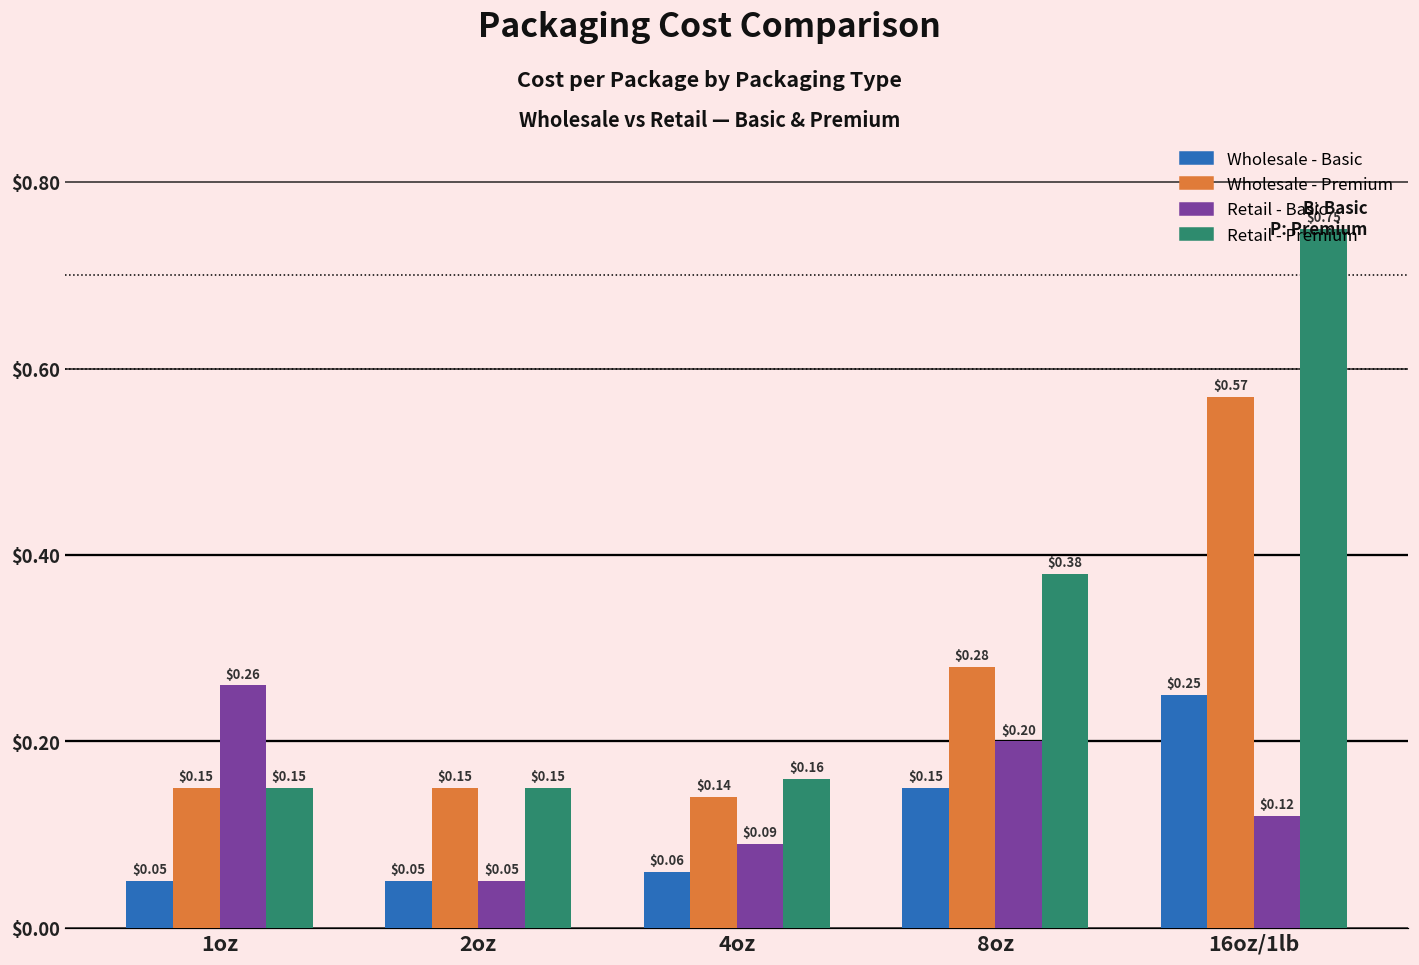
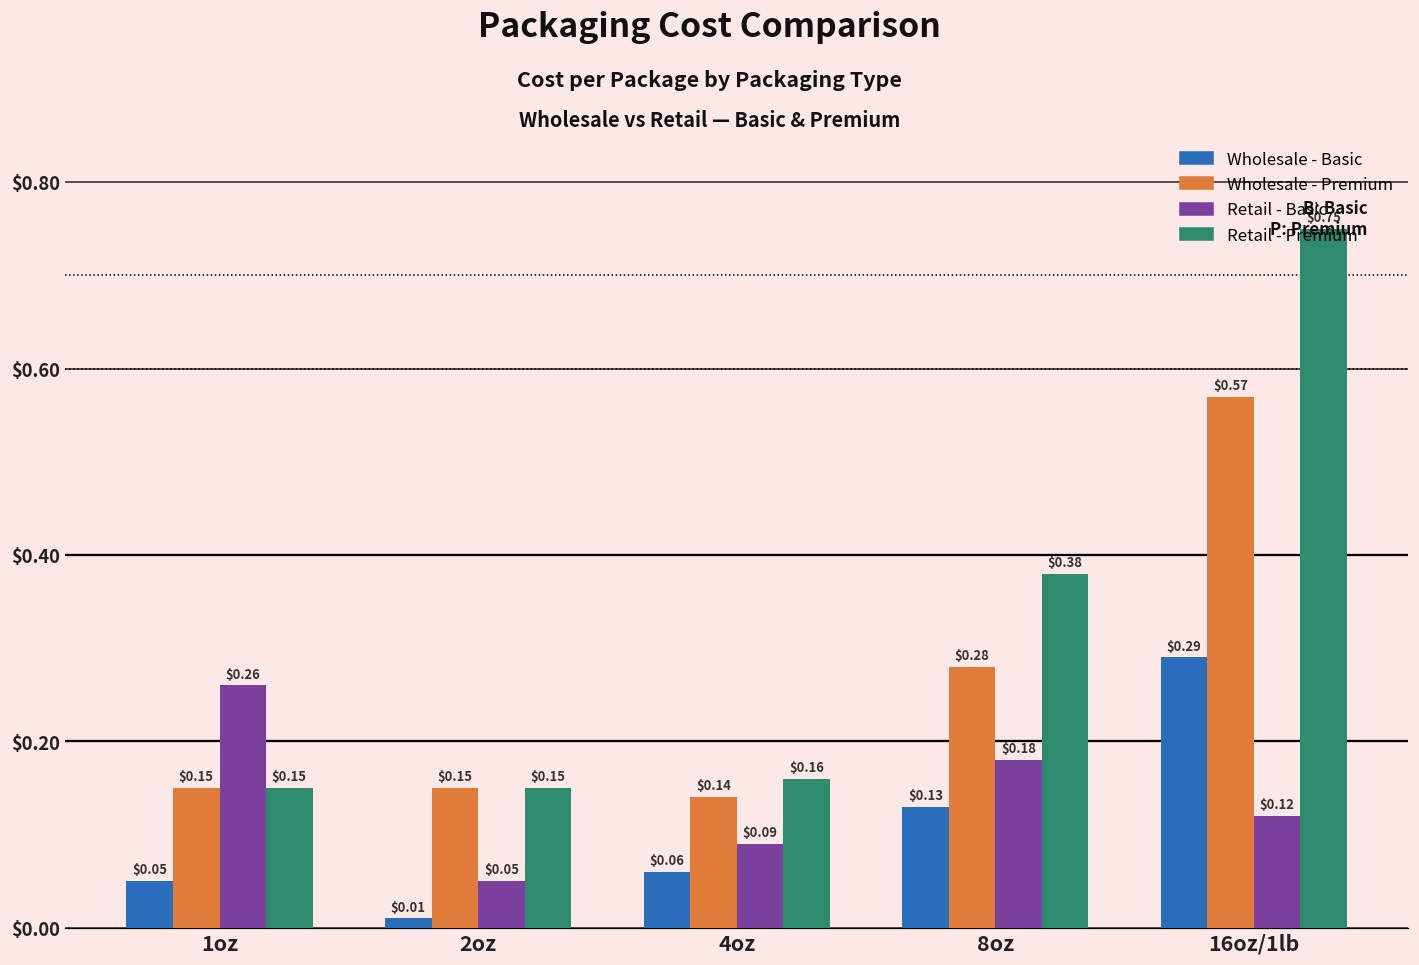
  {
    "Wholesale - Basic": {
      "1oz": "$0.05",
-     "2oz": "$0.05",
+     "2oz": "$0.01",
      "4oz": "$0.06",
-     "8oz": "$0.15",
-     "16oz/1lb": "$0.25"
+     "8oz": "$0.13",
+     "16oz/1lb": "$0.29"
    },
    "Wholesale - Premium": {
      "1oz": "$0.15",
      "2oz": "$0.15",
      "4oz": "$0.14",
      "8oz": "$0.28",
      "16oz/1lb": "$0.57"
    },
    "Retail - Basic": {
      "1oz": "$0.26",
      "2oz": "$0.05",
      "4oz": "$0.09",
-     "8oz": "$0.20",
+     "8oz": "$0.18",
      "16oz/1lb": "$0.12"
    },
    "Retail - Premium": {
      "1oz": "$0.15",
      "2oz": "$0.15",
      "4oz": "$0.16",
      "8oz": "$0.38"
    }
  }
